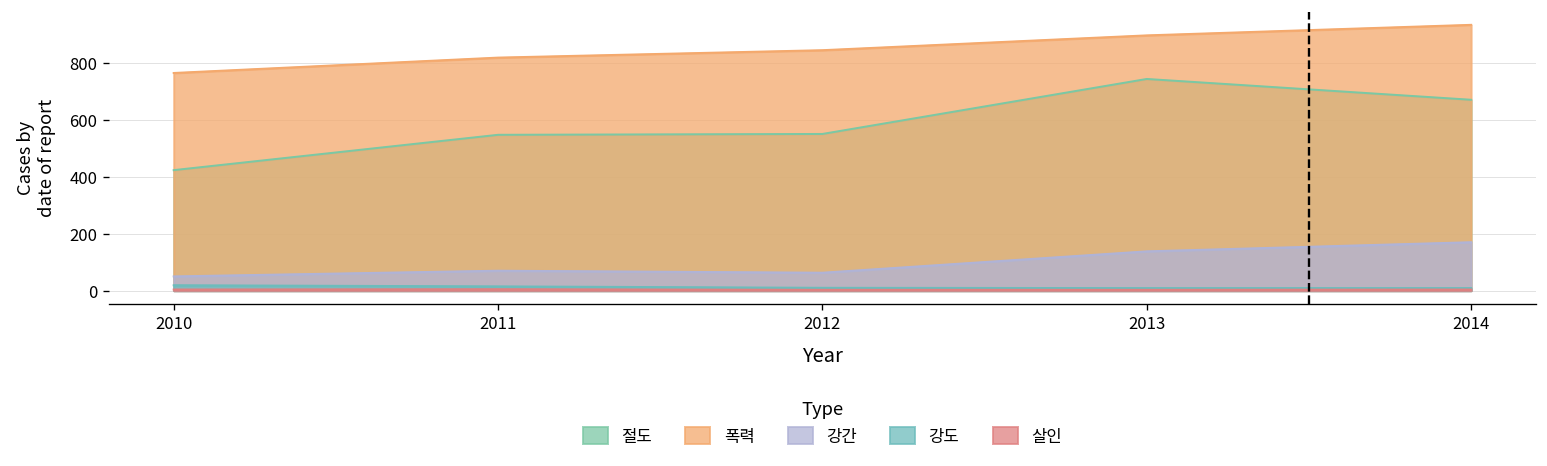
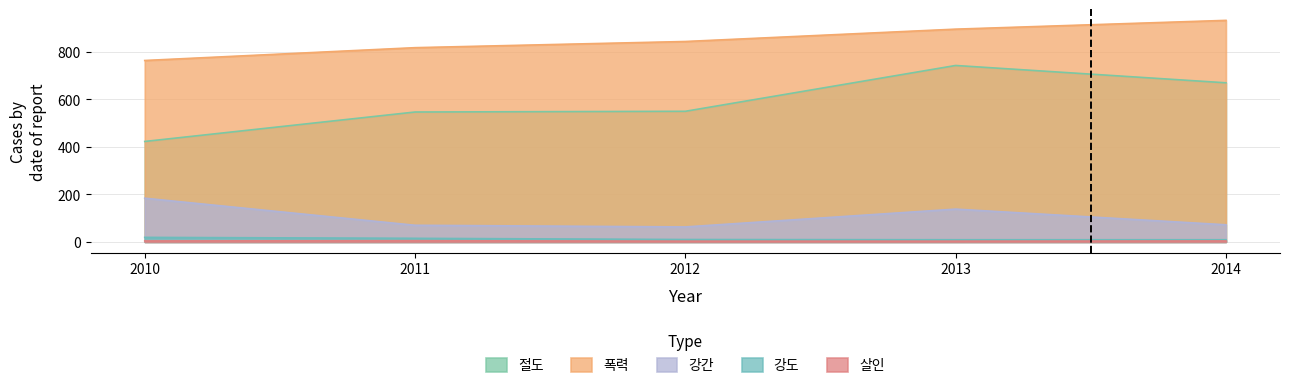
  {
    "강간": {
-     "2010": 50,
+     "2010": 180,
      "2011": 70,
      "2012": 60,
      "2013": 140,
-     "2014": 170
+     "2014": 70
    }
  }
